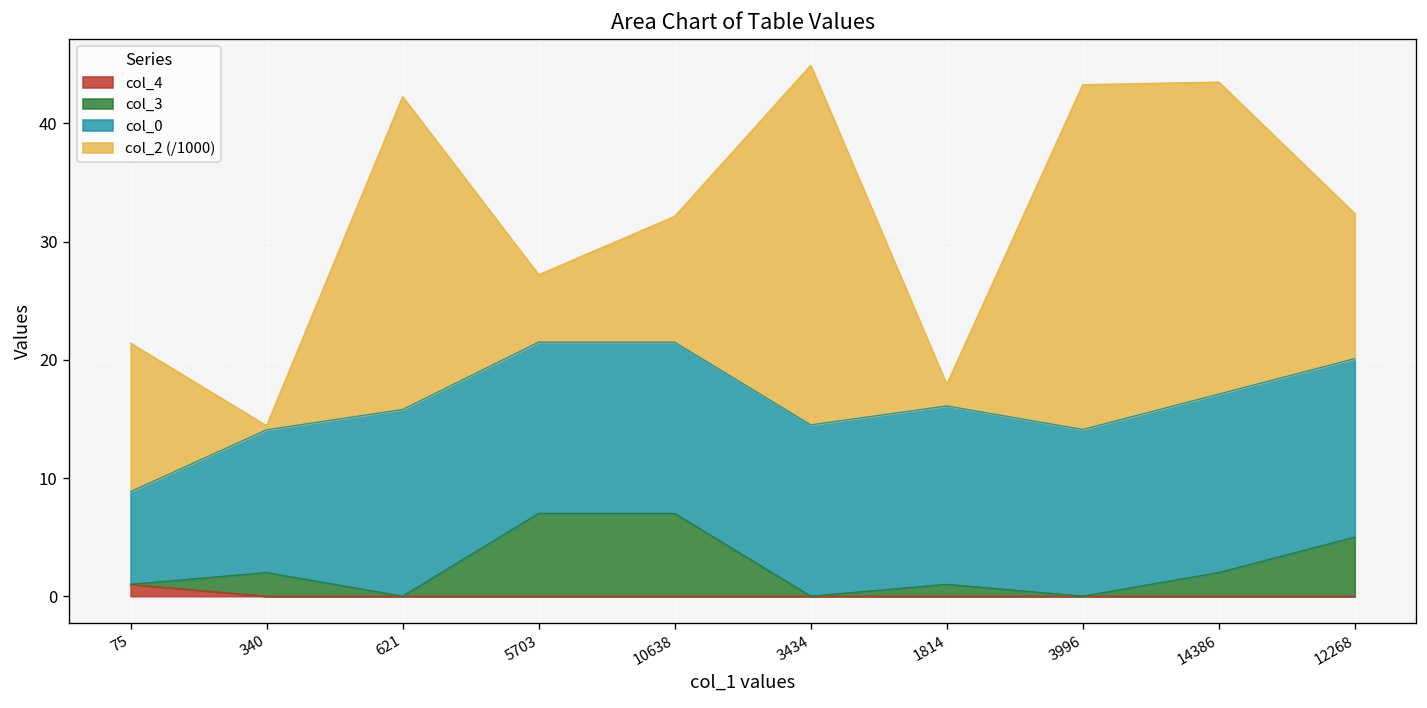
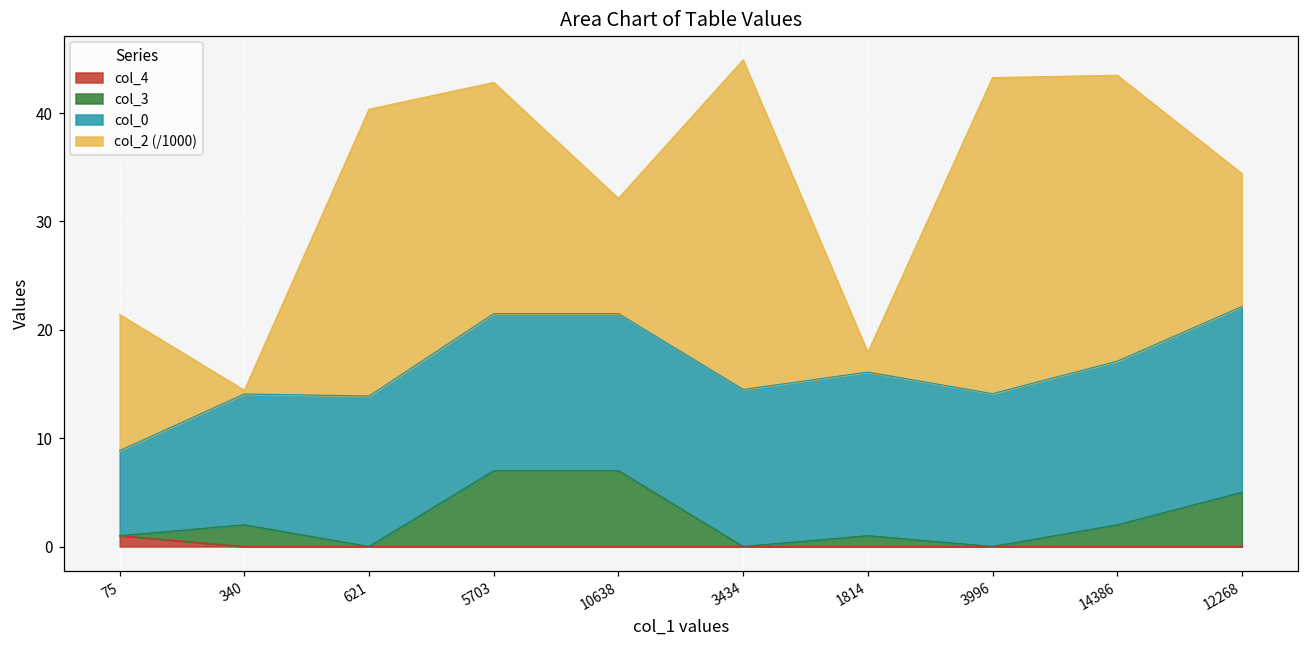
  {
    "col_4": {
      "340": 0,
      "5703": 0,
      "10638": 0,
      "1814": 0,
      "14386": 0,
      "12268": 0
    },
    "col_3": {
      "340": 2,
      "5703": 7,
      "10638": 7,
      "1814": 1,
      "14386": 2,
      "12268": 5
    },
    "col_0": {
      "75": 8,
      "340": 12,
-     "621": 16,
+     "621": 14,
      "5703": 14,
      "10638": 14,
      "3434": 14,
      "1814": 15,
      "3996": 14,
      "14386": 15,
-     "12268": 15
+     "12268": 17
    },
    "col_2 (/1000)": {
      "75": 13,
      "340": 0,
      "621": 26,
-     "5703": 6,
+     "5703": 21,
      "10638": 11,
      "3434": 30,
      "1814": 2,
      "3996": 29,
      "14386": 26,
      "12268": 12
    }
  }
